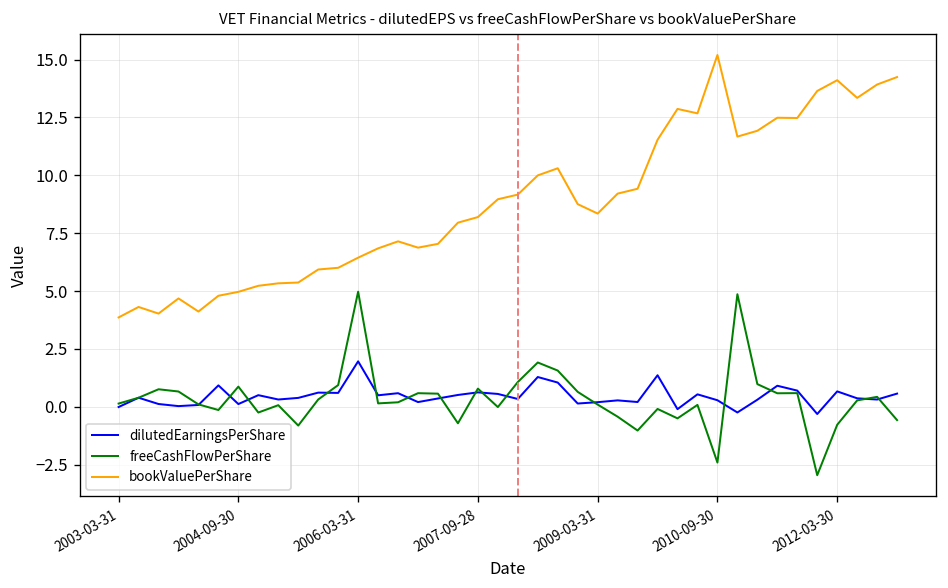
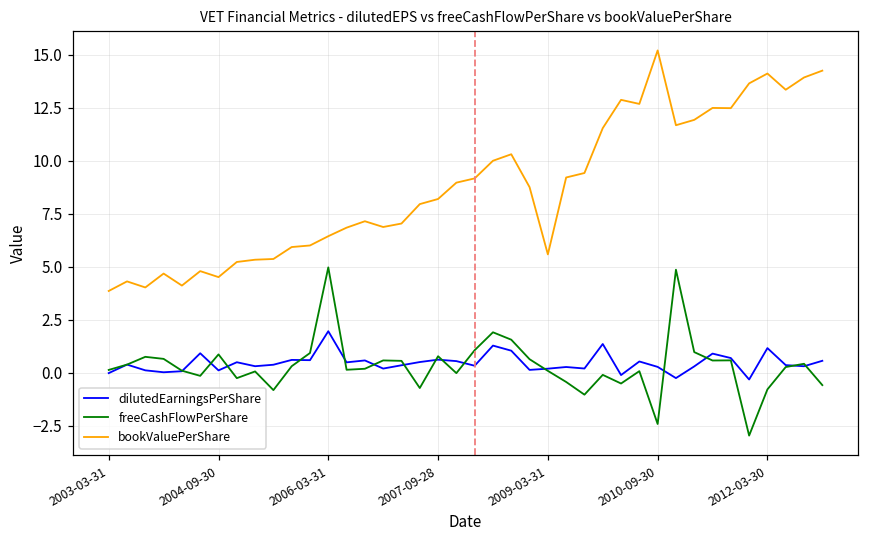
  {
    "dilutedEarningsPerShare": {
      "2003-03-31": 0.0,
      "2004-09-30": 0.1,
      "2006-03-31": 2.0,
      "2007-09-28": 0.6,
      "2010-09-30": 0.3,
-     "2012-03-30": 0.7
+     "2012-03-30": 1.2
    },
    "freeCashFlowPerShare": {
      "2003-03-31": 0.1,
      "2004-09-30": 0.9,
      "2006-03-31": 5.0,
      "2007-09-28": 0.8,
      "2010-09-30": -2.4,
      "2012-03-30": -0.8
    },
    "bookValuePerShare": {
      "2003-03-31": 3.9,
-     "2004-09-30": 5.0,
+     "2004-09-30": 4.5,
      "2006-03-31": 6.4,
      "2007-09-28": 8.2,
-     "2009-03-31": 8.3,
+     "2009-03-31": 5.6,
      "2010-09-30": 15.2,
      "2012-03-30": 14.1
    }
  }
